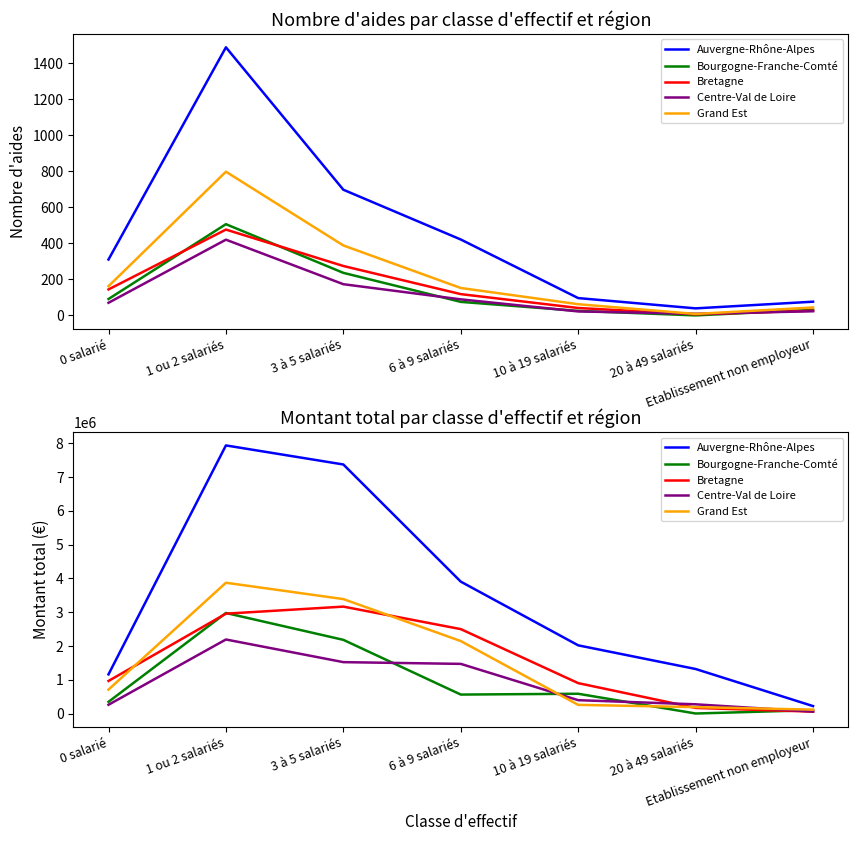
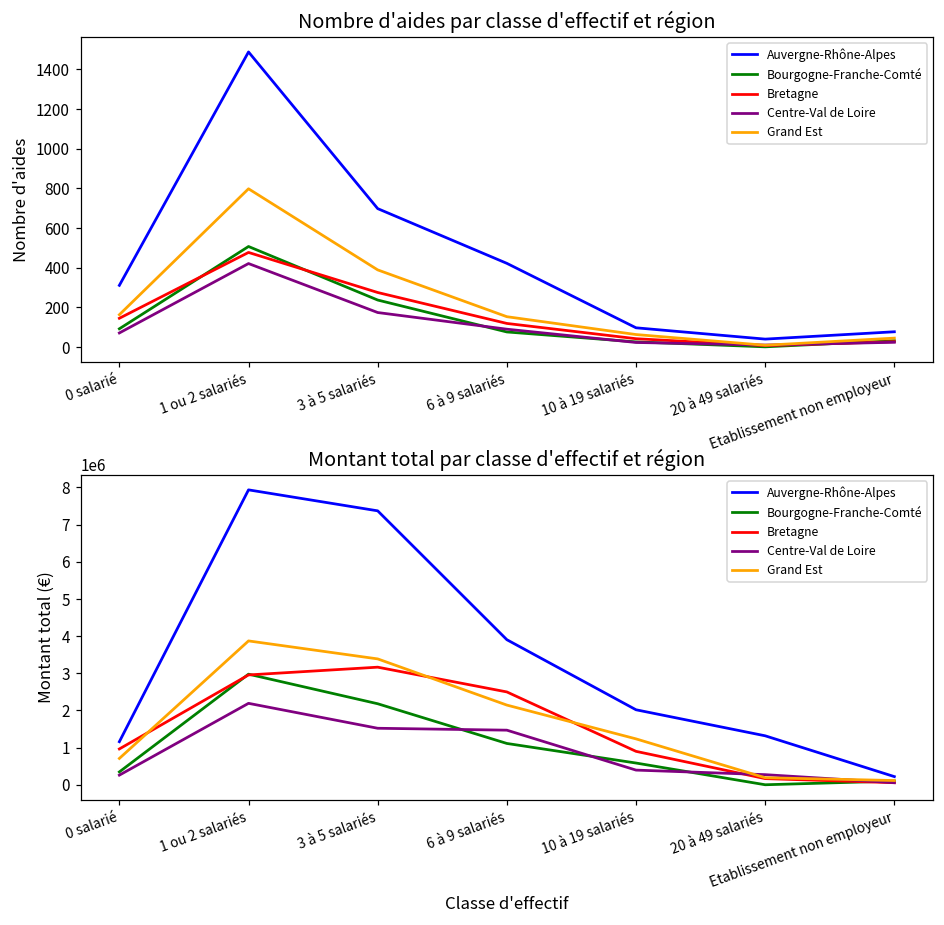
  {
    "Nombre d'aides par classe d'effectif et région": {
      "Auvergne-Rhône-Alpes": {
        "0 salarié": 310,
        "1 ou 2 salariés": 1490,
        "3 à 5 salariés": 700,
        "6 à 9 salariés": 420,
        "10 à 19 salariés": 100,
        "20 à 49 salariés": 40,
        "Etablissement non employeur": 80
      },
      "Bourgogne-Franche-Comté": {
        "0 salarié": 90,
        "1 ou 2 salariés": 510,
        "3 à 5 salariés": 240,
        "6 à 9 salariés": 80
      },
      "Bretagne": {
        "0 salarié": 140,
        "1 ou 2 salariés": 480,
        "3 à 5 salariés": 270,
        "6 à 9 salariés": 120,
        "10 à 19 salariés": 40
      },
      "Centre-Val de Loire": {
        "0 salarié": 70,
        "1 ou 2 salariés": 420,
        "3 à 5 salariés": 170,
        "6 à 9 salariés": 90
      },
      "Grand Est": {
        "0 salarié": 160,
        "1 ou 2 salariés": 800,
        "3 à 5 salariés": 390,
        "6 à 9 salariés": 150,
        "10 à 19 salariés": 60
      }
    },
    "Montant total par classe d'effectif et région": {
      "Auvergne-Rhône-Alpes": {
        "0 salarié": 1200000,
        "1 ou 2 salariés": 7900000,
        "3 à 5 salariés": 7400000,
        "6 à 9 salariés": 3900000,
        "10 à 19 salariés": 2000000,
        "20 à 49 salariés": 1300000,
        "Etablissement non employeur": 200000
      },
      "Bourgogne-Franche-Comté": {
        "0 salarié": 300000,
        "3 à 5 salariés": 2200000,
-       "6 à 9 salariés": 600000,
+       "6 à 9 salariés": 1100000,
        "10 à 19 salariés": 600000,
        "20 à 49 salariés": 0
      },
      "Bretagne": {
        "0 salarié": 1000000,
        "3 à 5 salariés": 3200000,
        "6 à 9 salariés": 2500000,
        "10 à 19 salariés": 900000
      },
      "Centre-Val de Loire": {
        "0 salarié": 300000,
        "1 ou 2 salariés": 2200000,
        "3 à 5 salariés": 1500000,
        "6 à 9 salariés": 1500000,
        "10 à 19 salariés": 400000,
        "20 à 49 salariés": 300000
      },
      "Grand Est": {
        "0 salarié": 700000,
        "1 ou 2 salariés": 3900000,
        "3 à 5 salariés": 3400000,
        "6 à 9 salariés": 2100000,
-       "10 à 19 salariés": 300000
+       "10 à 19 salariés": 1200000
      }
    }
  }
